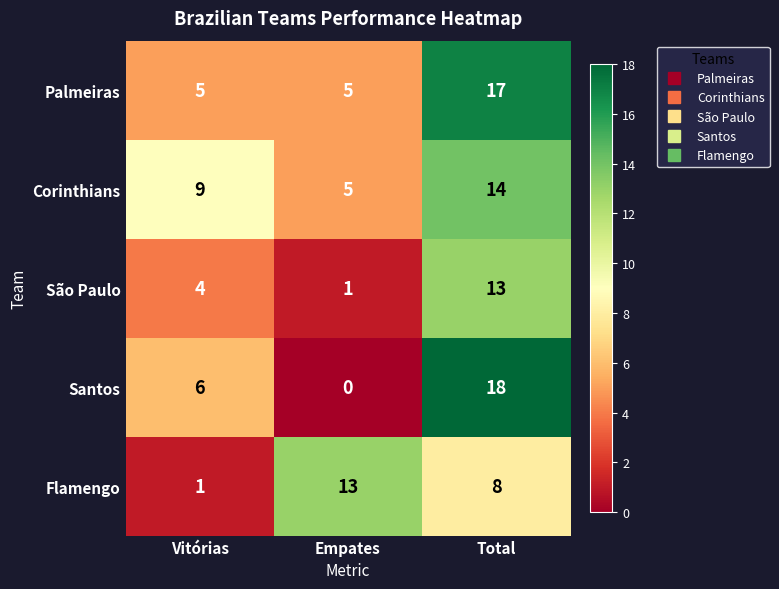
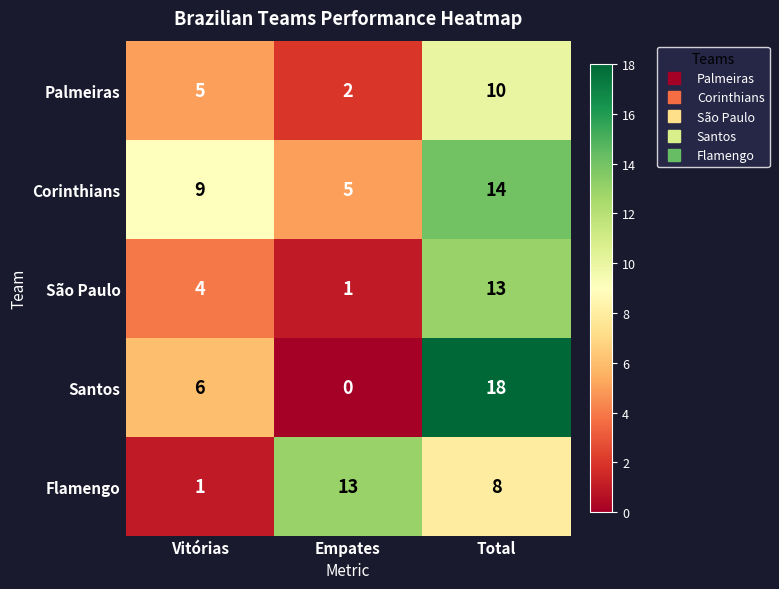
  {
    "Palmeiras": {
      "Vitórias": 5,
-     "Empates": 5,
-     "Total": 17
+     "Empates": 2,
+     "Total": 10
    },
    "Corinthians": {
      "Vitórias": 9,
      "Empates": 5,
      "Total": 14
    },
    "São Paulo": {
      "Vitórias": 4,
      "Empates": 1,
      "Total": 13
    },
    "Santos": {
      "Vitórias": 6,
      "Empates": 0,
      "Total": 18
    },
    "Flamengo": {
      "Vitórias": 1,
      "Empates": 13,
      "Total": 8
    }
  }
